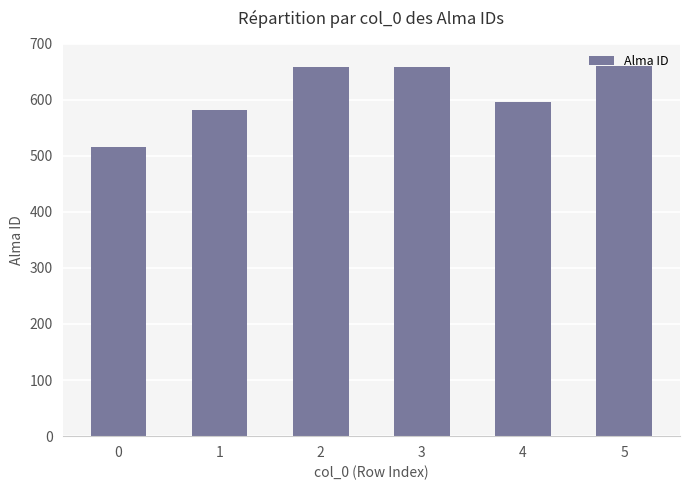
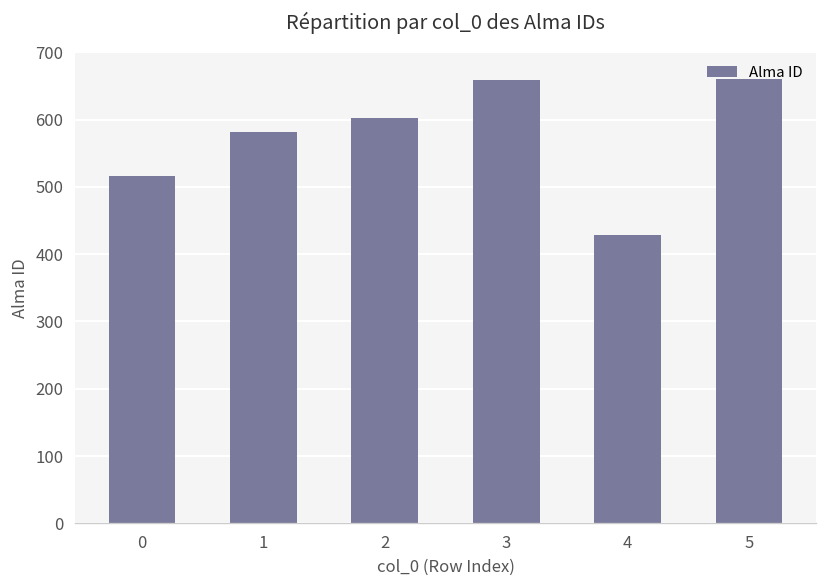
  {
    "0": 520,
    "1": 580,
-   "2": 660,
+   "2": 600,
    "3": 660,
-   "4": 600,
+   "4": 430,
    "5": 660
  }
